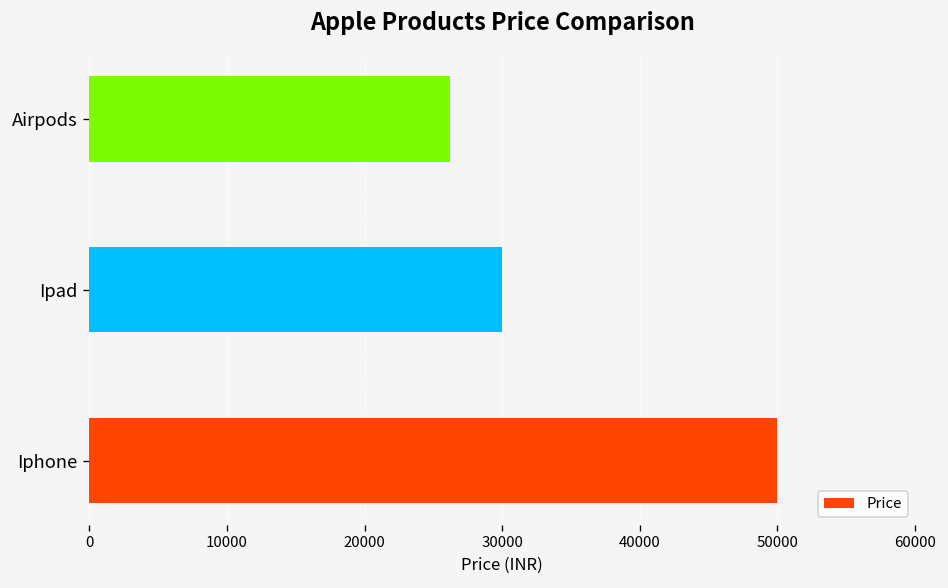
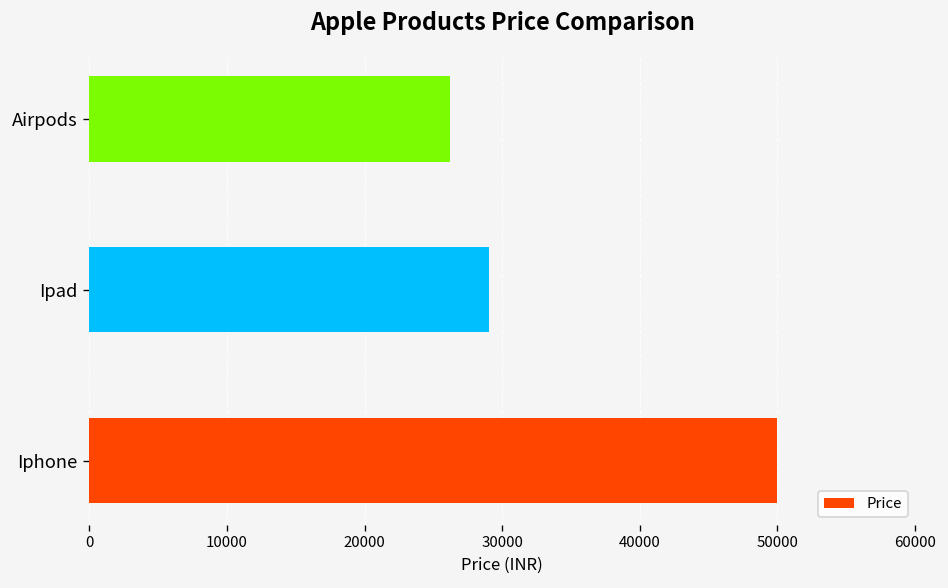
  {
    "Airpods": 26200,
-   "Ipad": 30000,
+   "Ipad": 29000,
    "Iphone": 50000
  }
